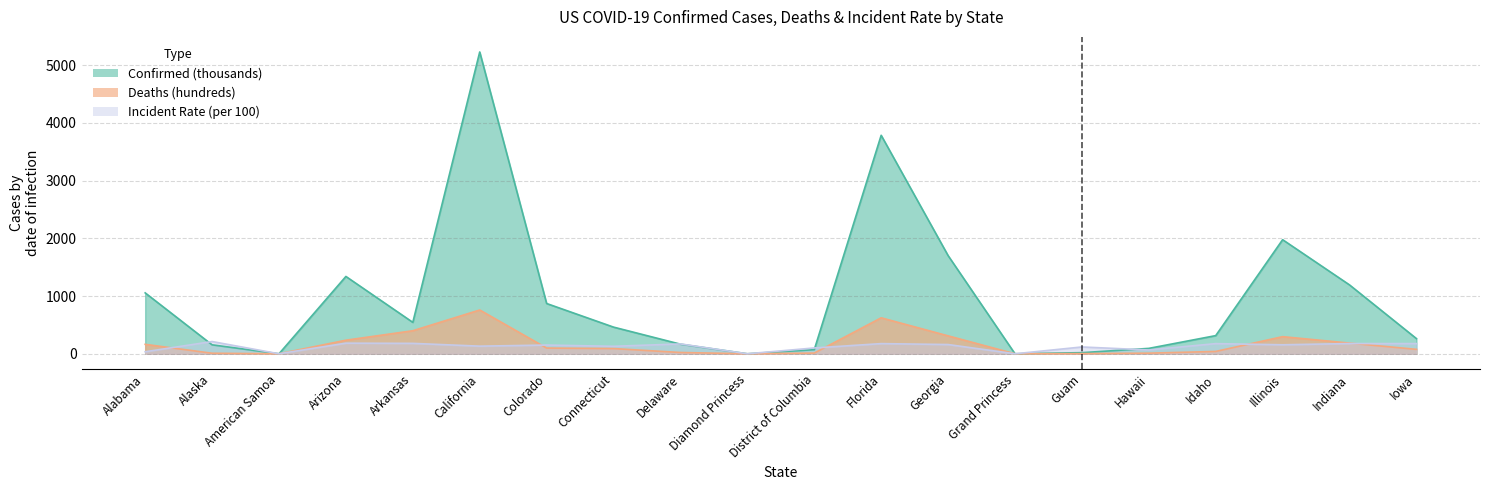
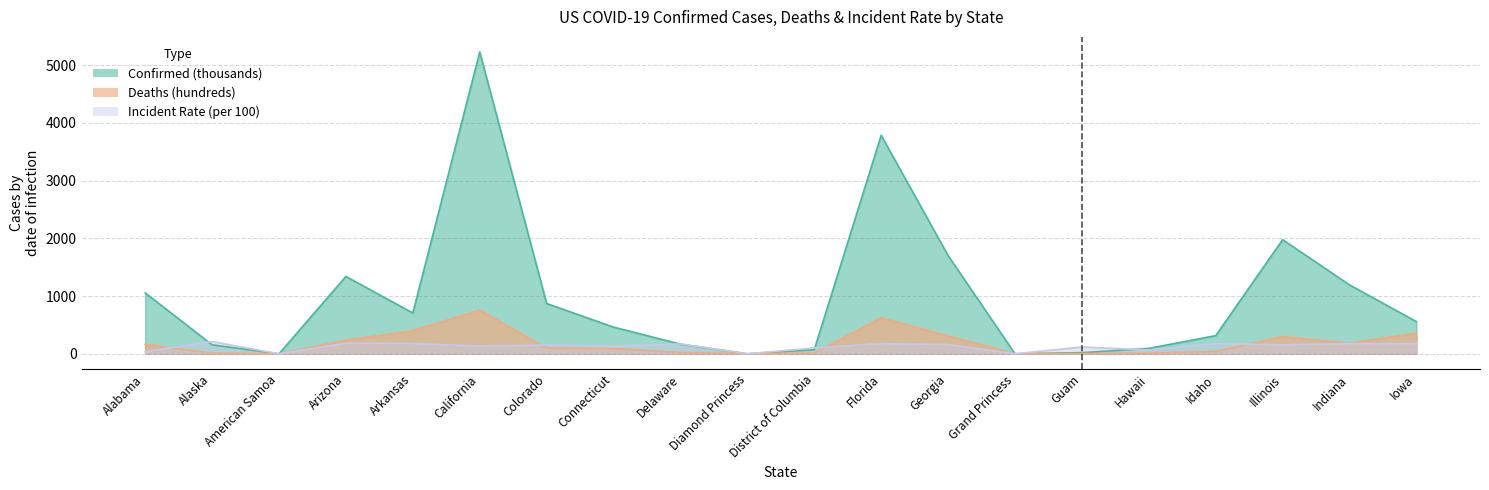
  {
    "Confirmed (thousands)": {
      "Alabama": 1100,
      "Alaska": 200,
      "Arizona": 1300,
-     "Arkansas": 500,
+     "Arkansas": 700,
      "California": 5200,
      "Colorado": 900,
      "Connecticut": 500,
      "Florida": 3800,
      "Georgia": 1700,
      "Idaho": 300,
      "Illinois": 2000,
      "Indiana": 1200,
-     "Iowa": 300
+     "Iowa": 600
    },
    "Deaths (hundreds)": {
      "Alabama": 200,
      "Alaska": 0,
      "Arizona": 200,
      "Arkansas": 400,
      "California": 800,
      "Colorado": 100,
      "Delaware": 0,
      "District of Columbia": 0,
      "Florida": 600,
      "Georgia": 300,
      "Hawaii": 0,
      "Idaho": 0,
      "Illinois": 300,
-     "Iowa": 100
+     "Iowa": 400
    },
    "Incident Rate (per 100)": {
      "Alabama": 0,
      "Alaska": 200,
      "Arizona": 200,
      "Arkansas": 200,
      "California": 100,
      "Colorado": 200,
      "Florida": 200,
      "Georgia": 200,
      "Guam": 100,
      "Idaho": 200,
      "Illinois": 200,
      "Iowa": 200
    }
  }
